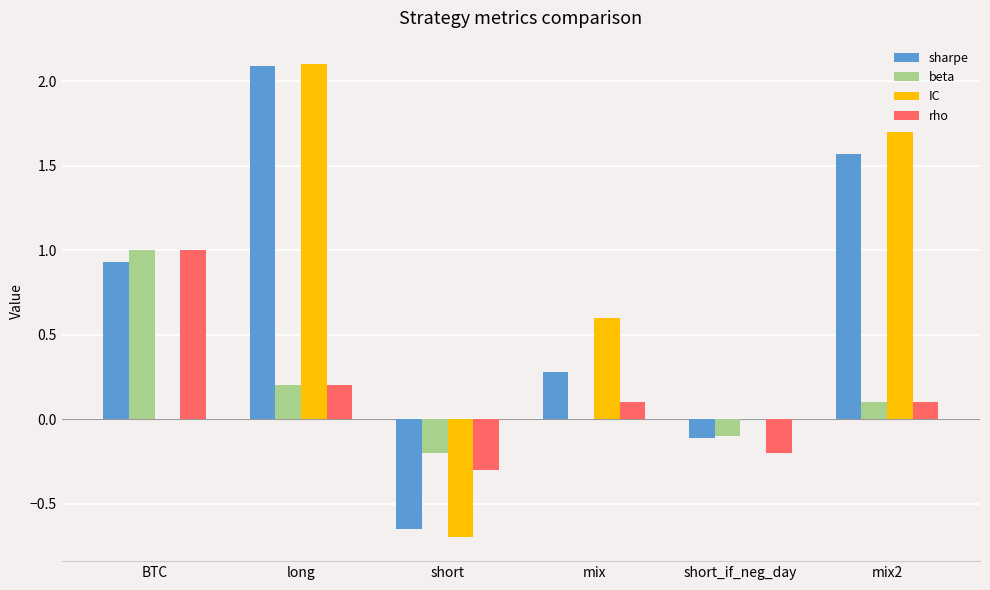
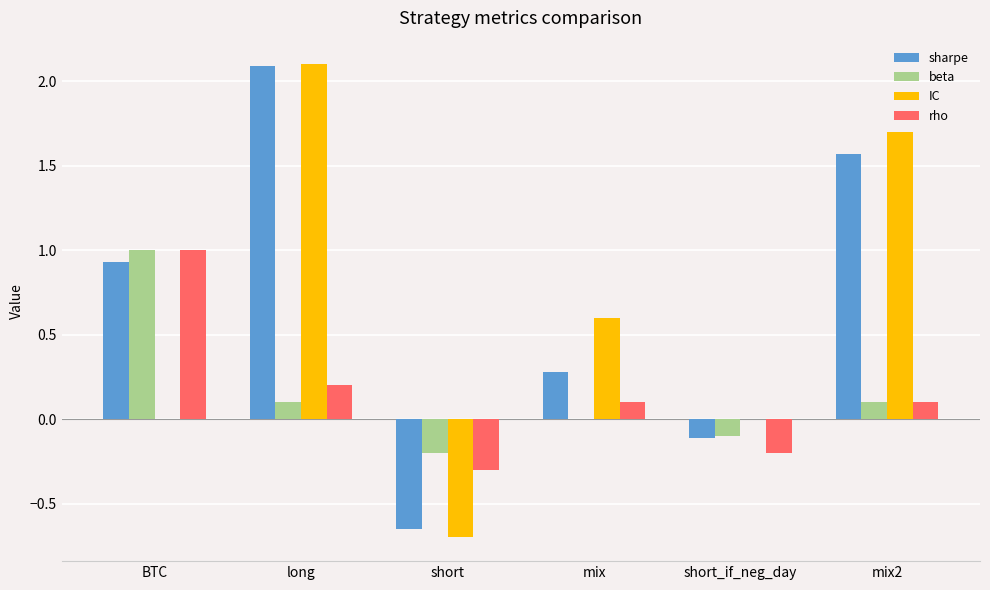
  {
    "sharpe": {
      "BTC": 0.93,
      "long": 2.1,
      "short": -0.65,
      "mix": 0.28,
      "short_if_neg_day": -0.1,
      "mix2": 1.57
    },
    "beta": {
      "BTC": 1.0,
-     "long": 0.2,
+     "long": 0.1,
      "short": -0.2,
      "mix": 0.0,
      "short_if_neg_day": -0.1,
      "mix2": 0.1
    },
    "IC": {
      "BTC": 0.0,
      "long": 2.1,
      "short": -0.7,
      "mix": 0.6,
      "short_if_neg_day": 0.0,
      "mix2": 1.7
    },
    "rho": {
      "BTC": 1.0,
      "long": 0.2,
      "short": -0.3,
      "mix": 0.1,
      "short_if_neg_day": -0.2,
      "mix2": 0.1
    }
  }
